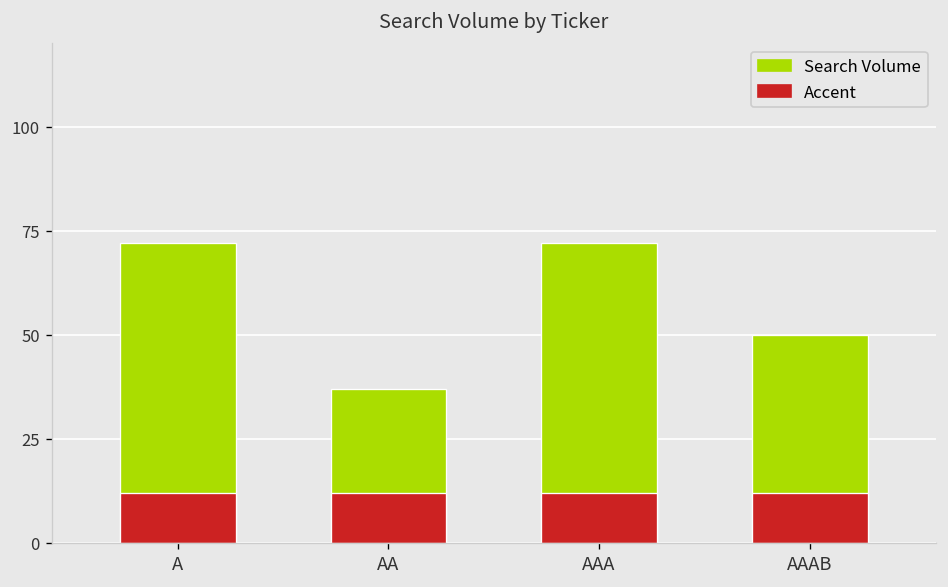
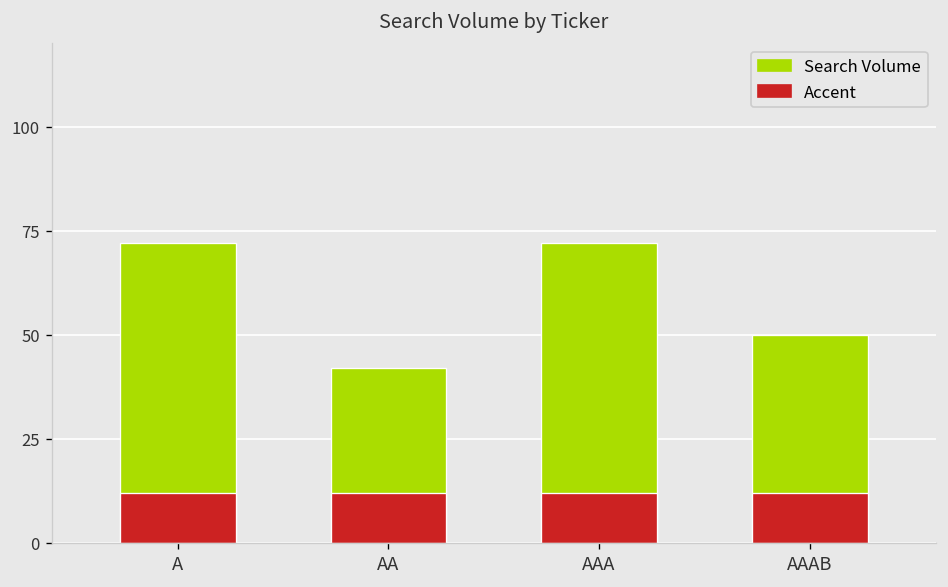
  {
    "Search Volume": {
      "A": 72,
-     "AA": 37,
+     "AA": 42,
      "AAA": 72,
      "AAAB": 50
    }
  }
